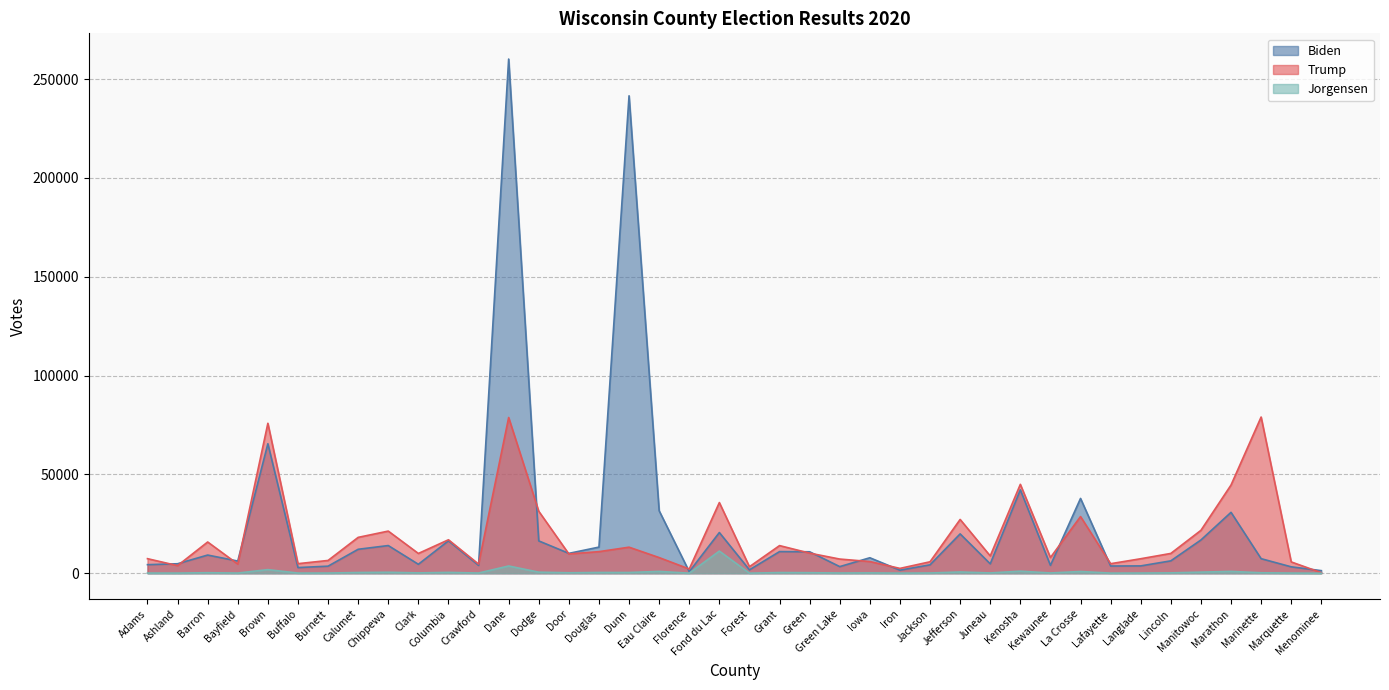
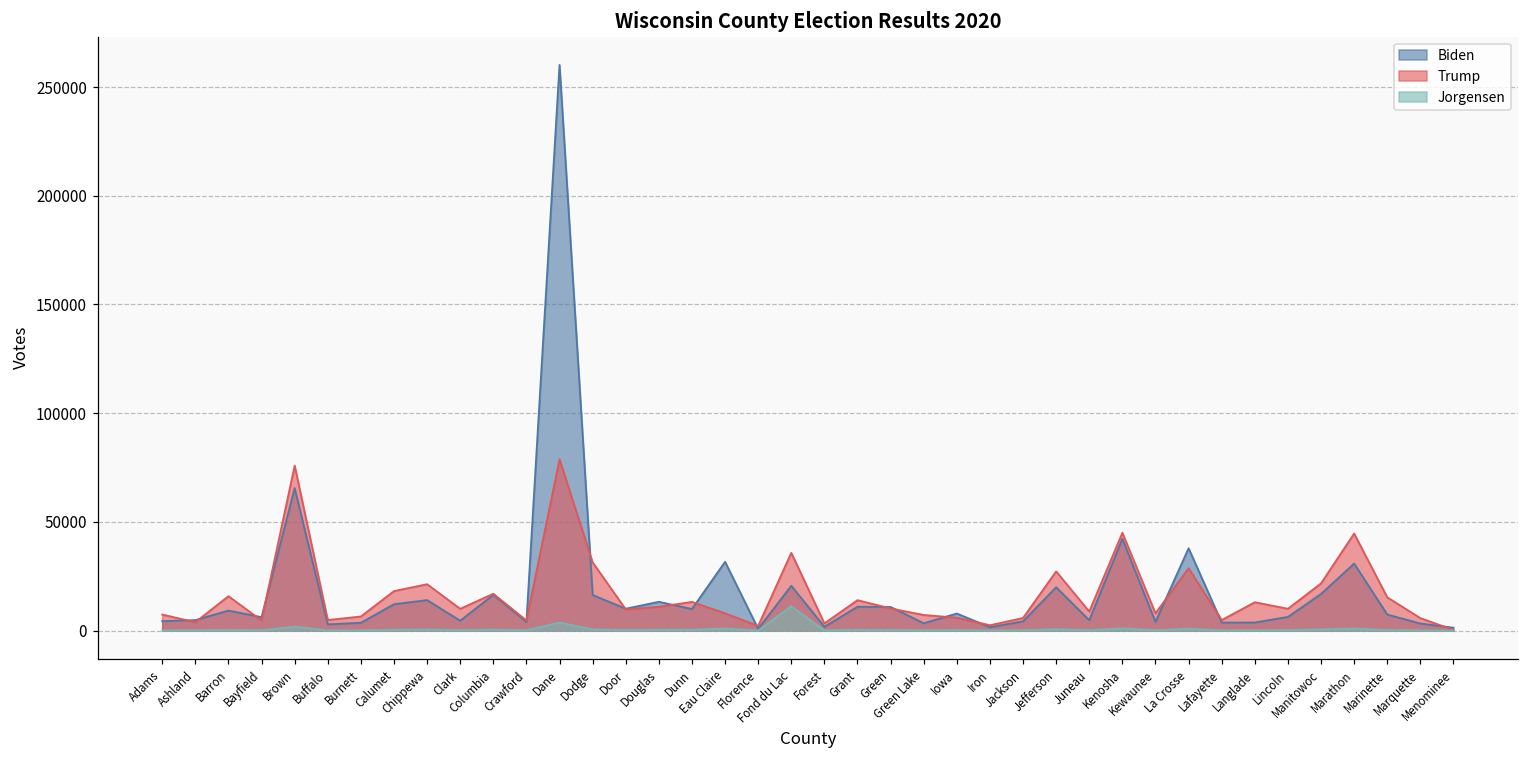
  {
    "Biden": {
      "Adams": 4000,
      "Barron": 9000,
      "Bayfield": 6000,
      "Brown": 66000,
      "Buffalo": 3000,
      "Burnett": 4000,
      "Calumet": 12000,
      "Chippewa": 14000,
      "Clark": 5000,
      "Dane": 260000,
      "Dodge": 16000,
      "Douglas": 13000,
-     "Dunn": 242000,
+     "Dunn": 10000,
      "Eau Claire": 32000,
      "Fond du Lac": 21000,
      "Forest": 2000,
      "Grant": 11000,
      "Green Lake": 3000,
      "Iowa": 8000,
      "Jackson": 4000,
      "Jefferson": 20000,
      "Juneau": 5000,
      "Kenosha": 42000,
      "Kewaunee": 4000,
      "La Crosse": 38000,
      "Langlade": 4000,
      "Lincoln": 6000,
      "Manitowoc": 17000,
      "Marathon": 31000,
      "Marinette": 7000,
      "Marquette": 3000
    },
    "Trump": {
      "Adams": 7000,
      "Barron": 16000,
      "Bayfield": 5000,
      "Brown": 76000,
      "Buffalo": 5000,
      "Burnett": 6000,
      "Calumet": 18000,
      "Chippewa": 21000,
      "Clark": 10000,
      "Dane": 79000,
      "Dodge": 31000,
      "Douglas": 11000,
      "Dunn": 13000,
      "Eau Claire": 8000,
      "Florence": 2000,
      "Fond du Lac": 36000,
      "Forest": 3000,
      "Grant": 14000,
      "Green Lake": 7000,
      "Iowa": 6000,
      "Jackson": 6000,
      "Jefferson": 27000,
      "Juneau": 9000,
      "Kenosha": 45000,
      "Kewaunee": 8000,
      "La Crosse": 29000,
-     "Langlade": 7000,
+     "Langlade": 13000,
      "Lincoln": 10000,
      "Manitowoc": 22000,
      "Marathon": 45000,
-     "Marinette": 79000,
+     "Marinette": 15000,
      "Marquette": 6000
    },
    "Jorgensen": {
      "Adams": 0,
      "Ashland": 0,
      "Barron": 0,
      "Bayfield": 0,
      "Brown": 2000,
      "Buffalo": 0,
      "Burnett": 0,
      "Calumet": 0,
      "Chippewa": 0,
      "Clark": 0,
      "Columbia": 0,
      "Crawford": 0,
      "Dane": 4000,
      "Dodge": 1000,
      "Door": 0,
      "Douglas": 0,
      "Dunn": 0,
      "Eau Claire": 1000,
      "Fond du Lac": 11000,
      "Forest": 0,
      "Grant": 0,
      "Green": 0,
      "Green Lake": 0,
      "Iowa": 0,
      "Iron": 0,
      "Jackson": 0,
      "Jefferson": 1000,
      "Juneau": 0,
      "Kenosha": 1000,
      "Kewaunee": 0,
      "La Crosse": 1000,
      "Lafayette": 0,
      "Langlade": 0,
      "Lincoln": 0,
      "Manitowoc": 1000,
      "Marathon": 1000,
      "Marinette": 0,
      "Marquette": 0
    }
  }
